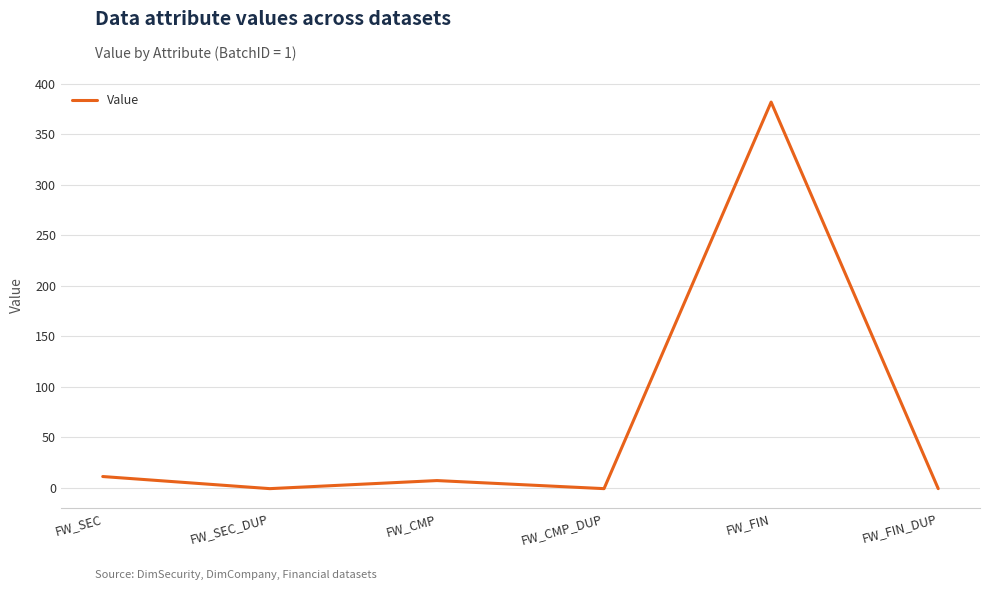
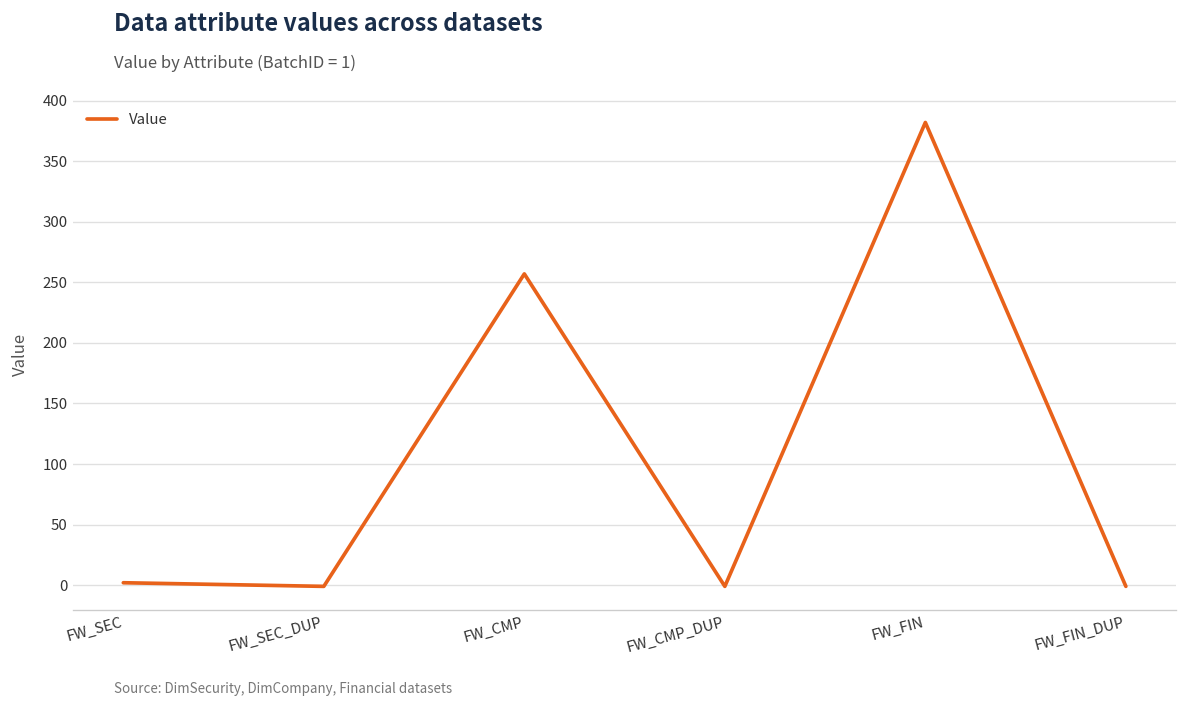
  {
-   "FW_SEC": 11,
+   "FW_SEC": 2,
    "FW_SEC_DUP": -1,
-   "FW_CMP": 7,
+   "FW_CMP": 257,
    "FW_CMP_DUP": -1,
    "FW_FIN": 382,
    "FW_FIN_DUP": -1
  }
